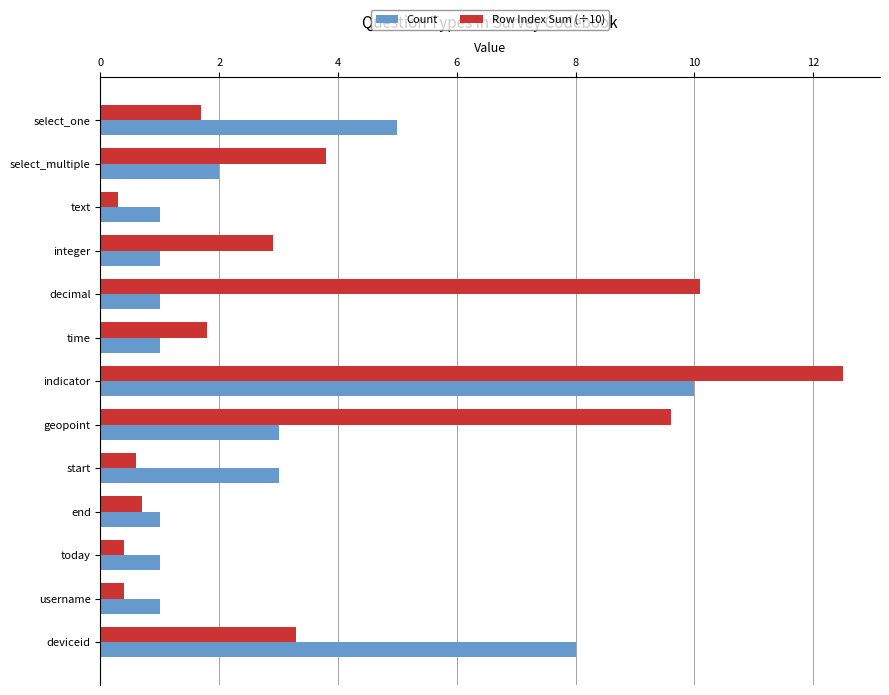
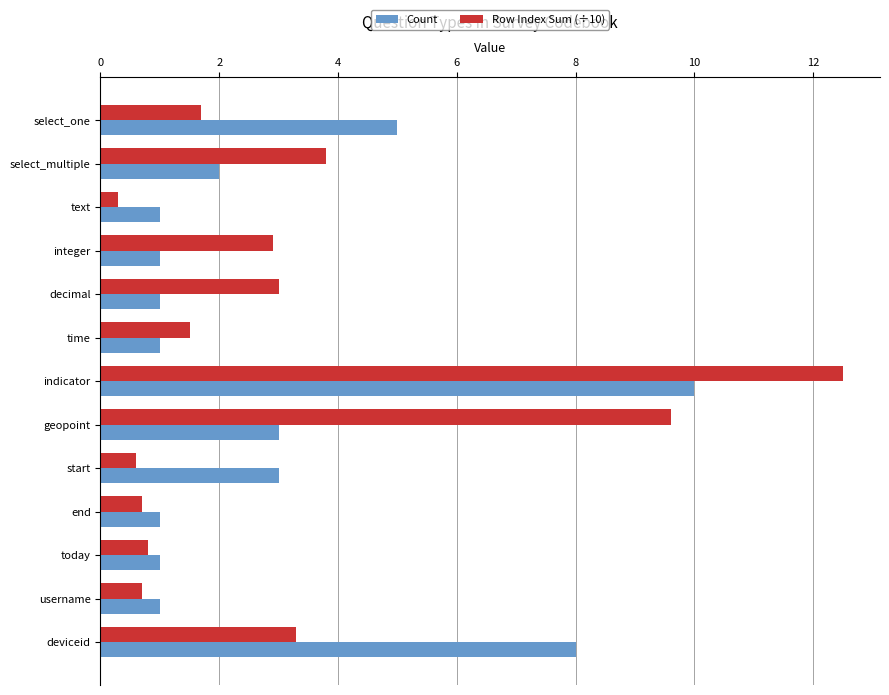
  {
    "Count": {
      "select_one": 5.0,
      "select_multiple": 2.0,
      "text": 1.0,
      "integer": 1.0,
      "decimal": 1.0,
      "time": 1.0,
      "indicator": 10.0,
      "geopoint": 3.0,
      "start": 3.0,
      "end": 1.0,
      "today": 1.0,
      "username": 1.0,
      "deviceid": 8.0
    },
    "Row Index Sum (÷10)": {
      "select_one": 1.7,
      "select_multiple": 3.8,
      "text": 0.3,
      "integer": 2.9,
-     "decimal": 10.1,
-     "time": 1.8,
+     "decimal": 3.0,
+     "time": 1.5,
      "indicator": 12.5,
      "geopoint": 9.6,
      "start": 0.6,
      "end": 0.7,
-     "today": 0.4,
-     "username": 0.4,
+     "today": 0.8,
+     "username": 0.7,
      "deviceid": 3.3
    }
  }
